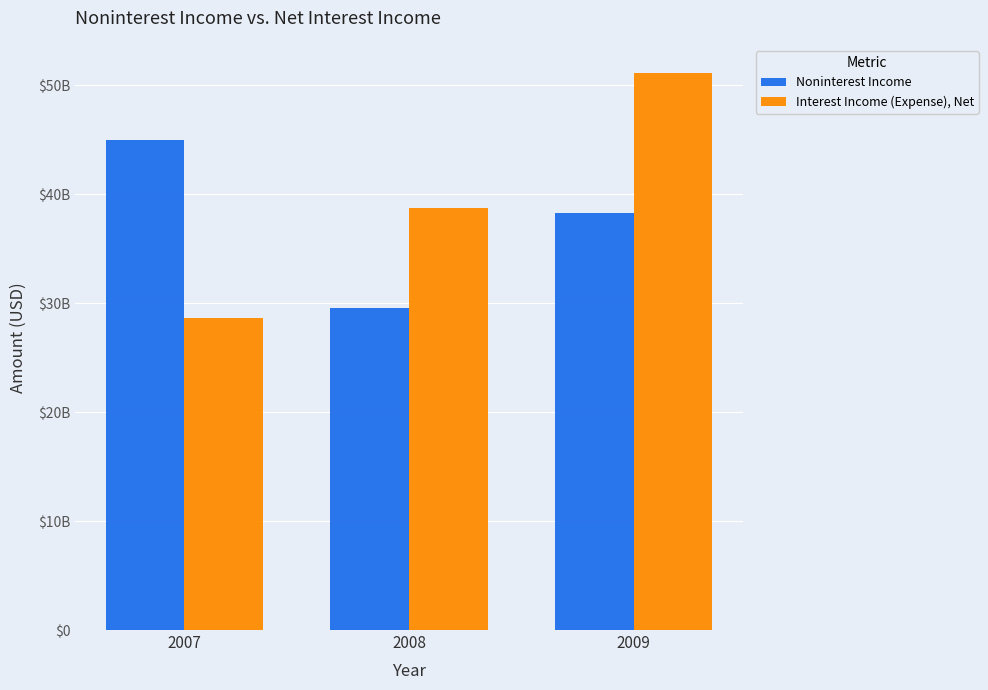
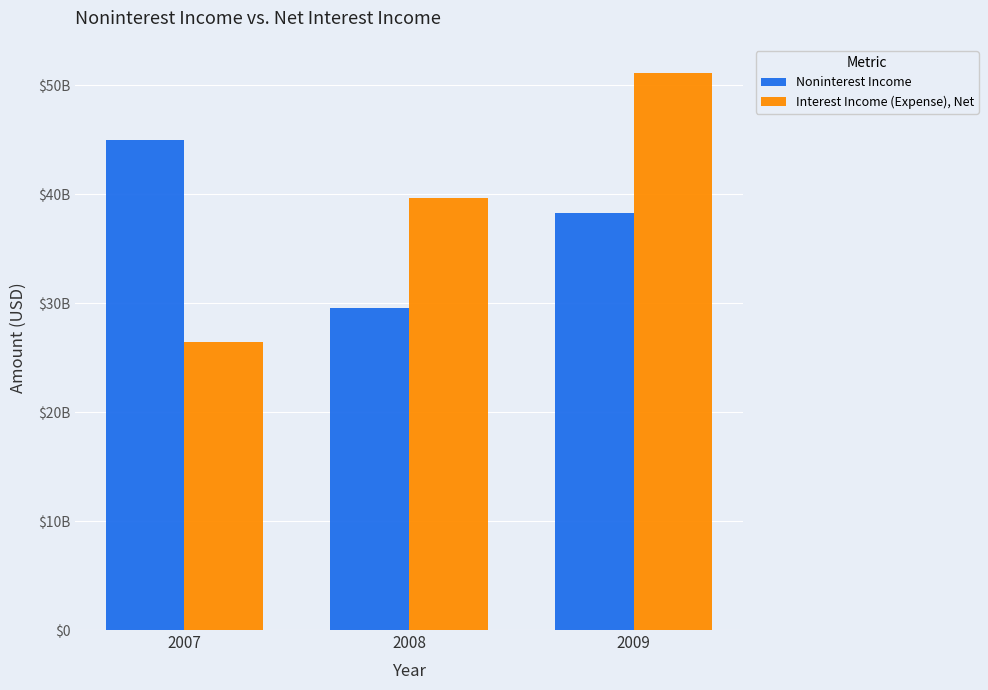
  {
    "Noninterest Income": {
      "2007": "$45000000000",
      "2008": "$29500000000",
      "2009": "$38300000000"
    },
    "Interest Income (Expense), Net": {
-     "2007": "$28600000000",
-     "2008": "$38800000000",
+     "2007": "$26400000000",
+     "2008": "$39700000000",
      "2009": "$51200000000"
    }
  }
